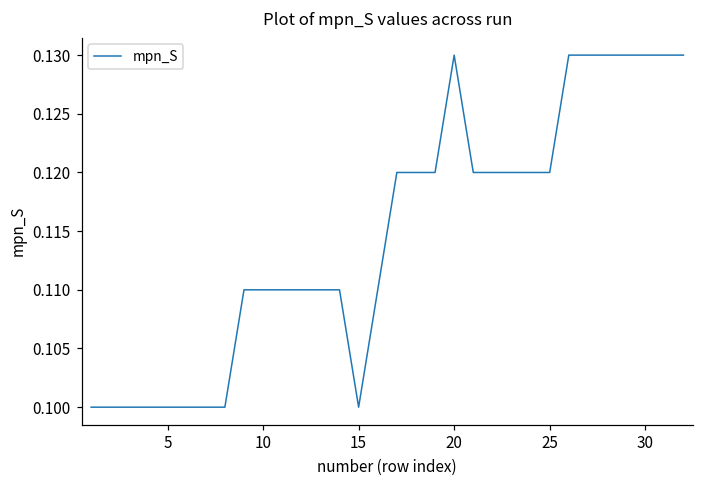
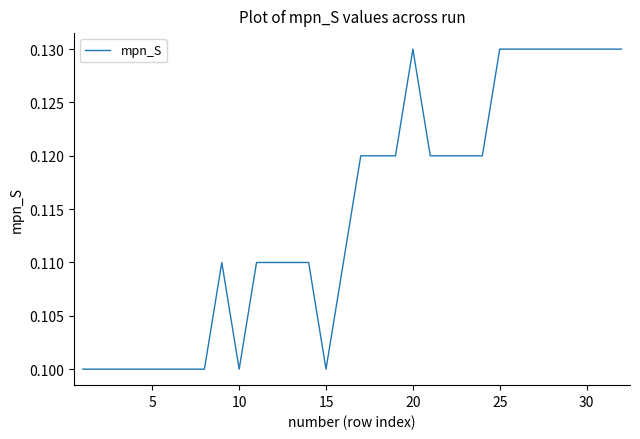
  {
    "5": 0.10,
-   "10": 0.11,
+   "10": 0.10,
    "15": 0.10,
    "20": 0.13,
-   "25": 0.12,
+   "25": 0.13,
    "30": 0.13
  }
